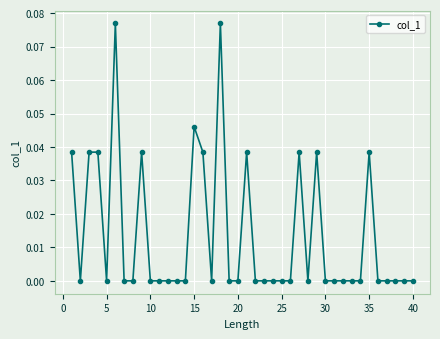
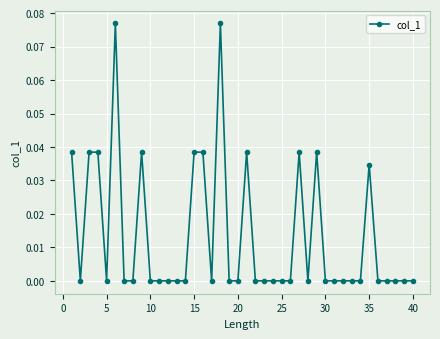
  {
    "5": 0.000,
    "10": 0.000,
-   "15": 0.046,
+   "15": 0.038,
    "20": 0.000,
    "25": 0.000,
    "30": 0.000,
-   "35": 0.038,
+   "35": 0.035,
    "40": 0.000
  }
